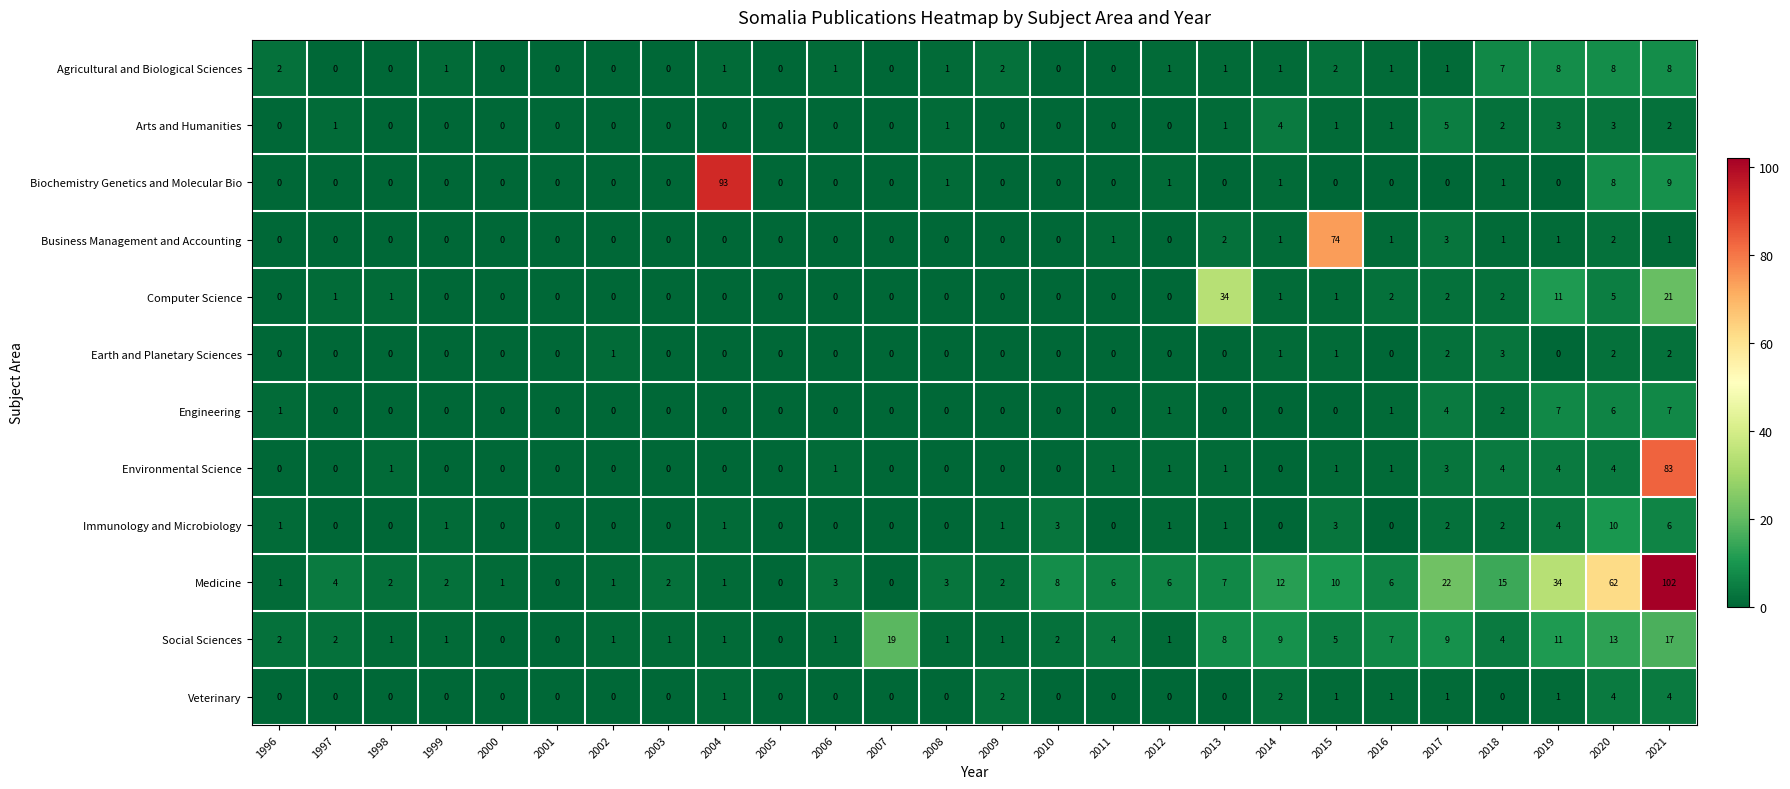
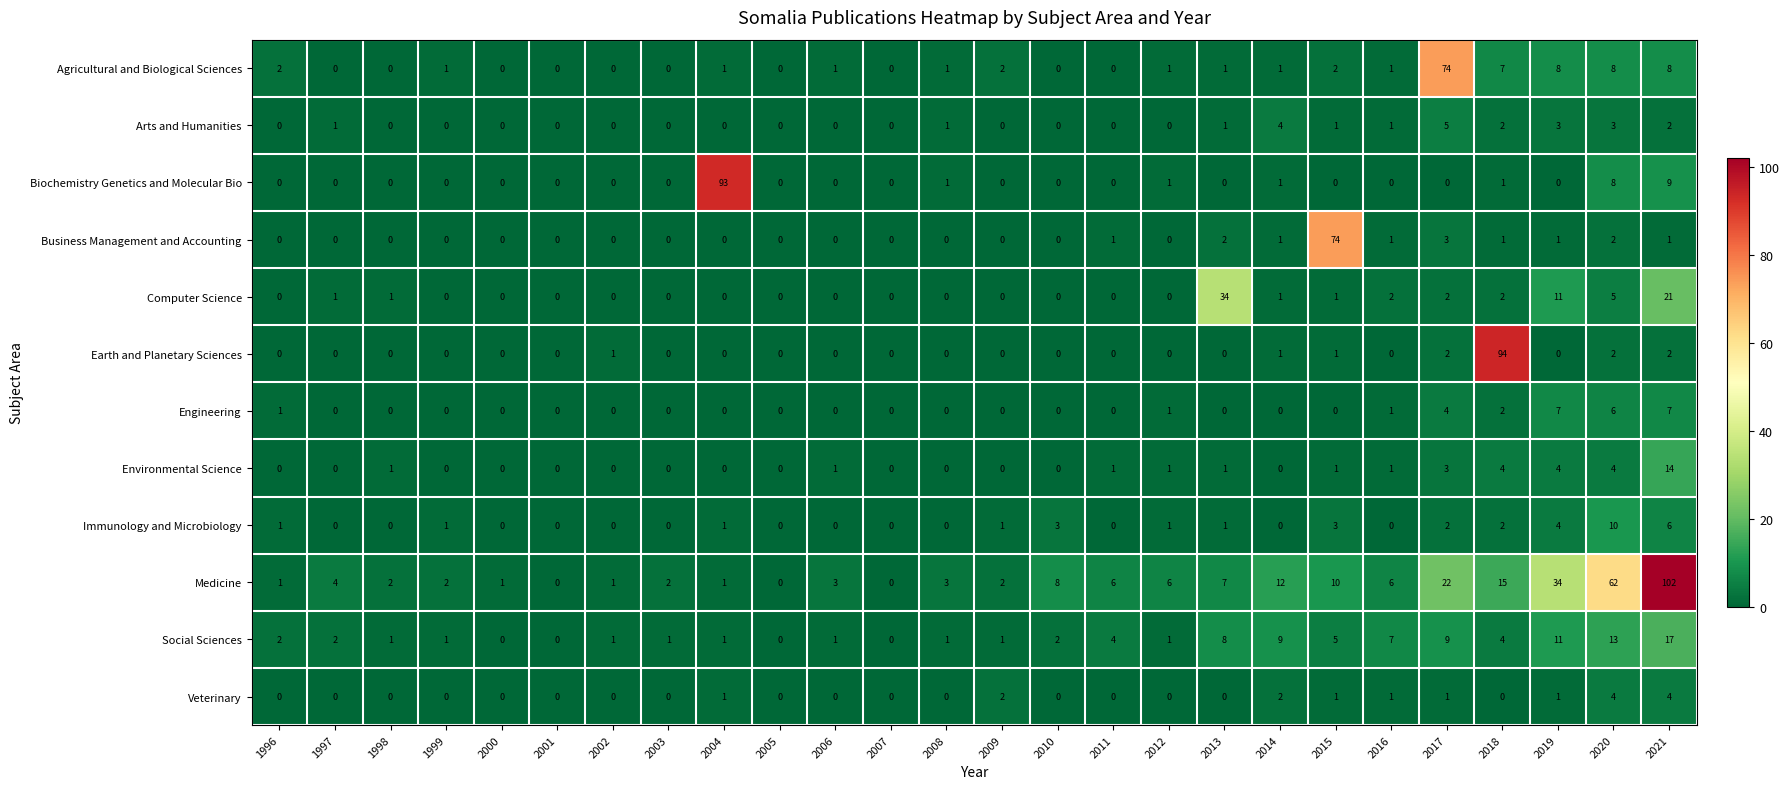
  {
    "Agricultural and Biological Sciences": {
      "1996": 2,
      "1997": 0,
      "1998": 0,
      "1999": 1,
      "2000": 0,
      "2001": 0,
      "2002": 0,
      "2003": 0,
      "2004": 1,
      "2005": 0,
      "2006": 1,
      "2007": 0,
      "2008": 1,
      "2009": 2,
      "2010": 0,
      "2011": 0,
      "2012": 1,
      "2013": 1,
      "2014": 1,
      "2015": 2,
      "2016": 1,
-     "2017": 1,
+     "2017": 74,
      "2018": 7,
      "2019": 8,
      "2020": 8,
      "2021": 8
    },
    "Earth and Planetary Sciences": {
      "1996": 0,
      "1997": 0,
      "1998": 0,
      "1999": 0,
      "2000": 0,
      "2001": 0,
      "2002": 1,
      "2003": 0,
      "2004": 0,
      "2005": 0,
      "2006": 0,
      "2007": 0,
      "2008": 0,
      "2009": 0,
      "2010": 0,
      "2011": 0,
      "2012": 0,
      "2013": 0,
      "2014": 1,
      "2015": 1,
      "2016": 0,
      "2017": 2,
-     "2018": 3,
+     "2018": 94,
      "2019": 0,
      "2020": 2,
      "2021": 2
    },
    "Environmental Science": {
      "1996": 0,
      "1997": 0,
      "1998": 1,
      "1999": 0,
      "2000": 0,
      "2001": 0,
      "2002": 0,
      "2003": 0,
      "2004": 0,
      "2005": 0,
      "2006": 1,
      "2007": 0,
      "2008": 0,
      "2009": 0,
      "2010": 0,
      "2011": 1,
      "2012": 1,
      "2013": 1,
      "2014": 0,
      "2015": 1,
      "2016": 1,
      "2017": 3,
      "2018": 4,
      "2019": 4,
      "2020": 4,
-     "2021": 83
+     "2021": 14
    },
    "Social Sciences": {
      "1996": 2,
      "1997": 2,
      "1998": 1,
      "1999": 1,
      "2000": 0,
      "2001": 0,
      "2002": 1,
      "2003": 1,
      "2004": 1,
      "2005": 0,
      "2006": 1,
-     "2007": 19,
+     "2007": 0,
      "2008": 1,
      "2009": 1,
      "2010": 2,
      "2011": 4,
      "2012": 1,
      "2013": 8,
      "2014": 9,
      "2015": 5,
      "2016": 7,
      "2017": 9,
      "2018": 4,
      "2019": 11,
      "2020": 13,
      "2021": 17
    }
  }
